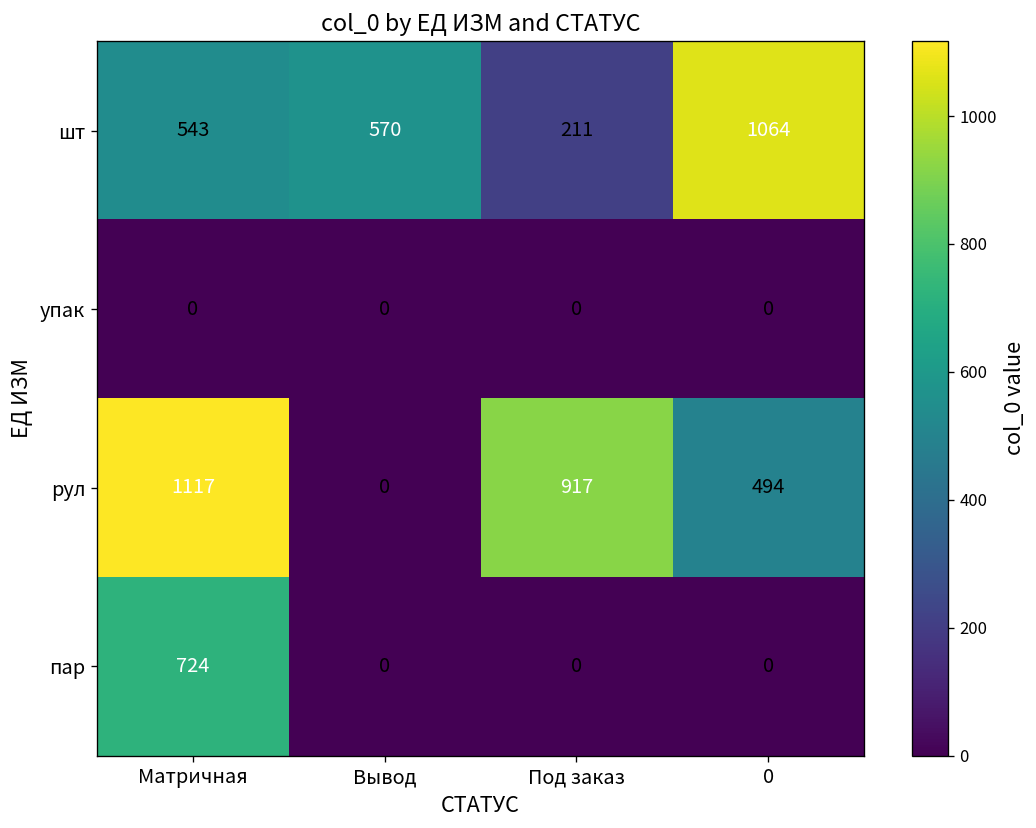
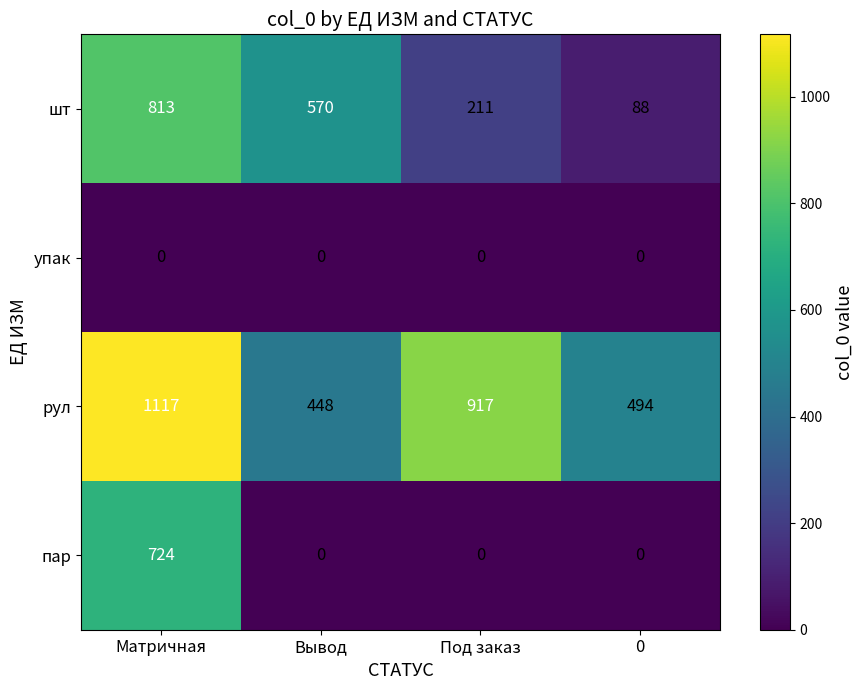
  {
    "шт": {
-     "Матричная": 543,
+     "Матричная": 813,
      "Вывод": 570,
      "Под заказ": 211,
-     "0": 1064
+     "0": 88
    },
    "упак": {
      "Матричная": 0,
      "Вывод": 0,
      "Под заказ": 0,
      "0": 0
    },
    "рул": {
      "Матричная": 1117,
-     "Вывод": 0,
+     "Вывод": 448,
      "Под заказ": 917,
      "0": 494
    },
    "пар": {
      "Матричная": 724,
      "Вывод": 0,
      "Под заказ": 0,
      "0": 0
    }
  }
